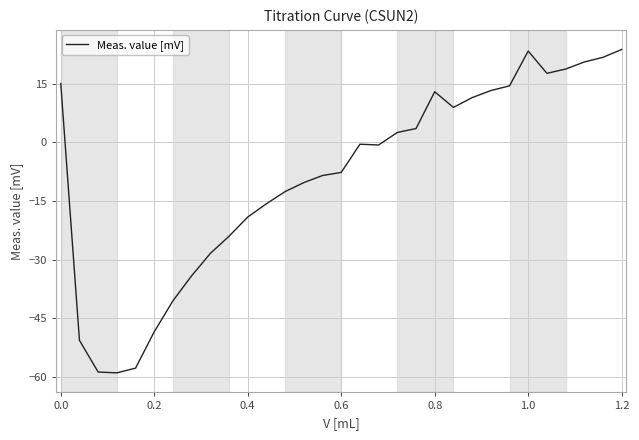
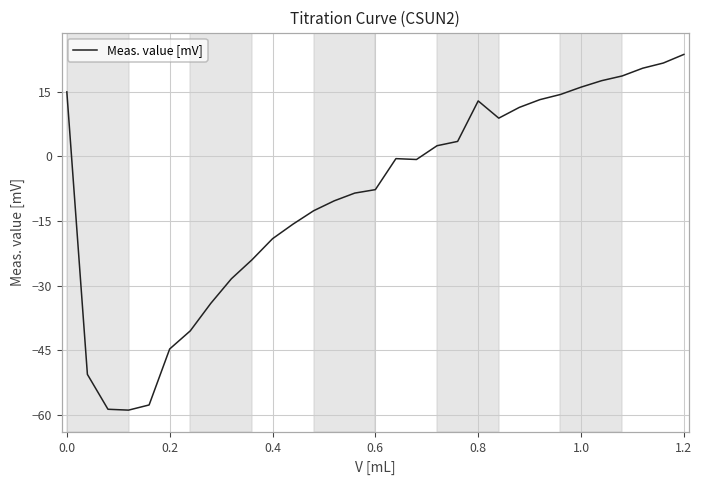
  {
    "0.0": 15,
-   "0.2": -48,
+   "0.2": -45,
    "0.4": -19,
    "0.6": -8,
    "0.8": 13,
-   "1.0": 23,
+   "1.0": 16,
    "1.2": 24
  }
